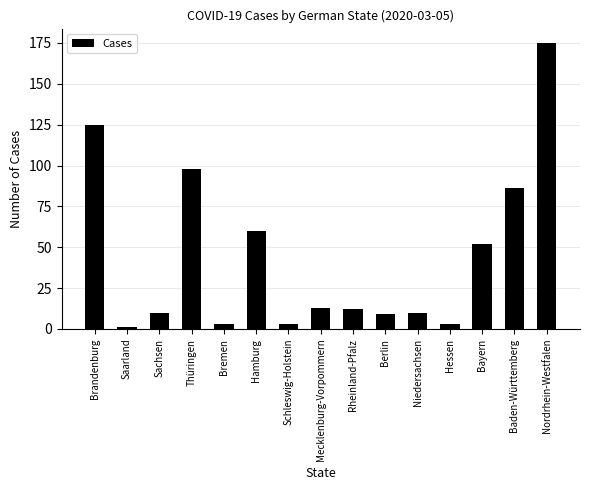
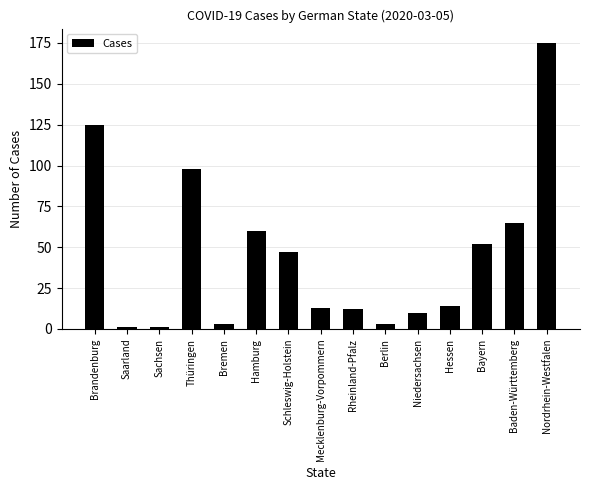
  {
    "Brandenburg": 125,
-   "Sachsen": 10,
+   "Sachsen": 1,
    "Thüringen": 98,
    "Bremen": 3,
    "Hamburg": 60,
-   "Schleswig-Holstein": 3,
+   "Schleswig-Holstein": 47,
    "Mecklenburg-Vorpommern": 13,
    "Rheinland-Pfalz": 12,
-   "Berlin": 9,
+   "Berlin": 3,
    "Niedersachsen": 10,
-   "Hessen": 3,
+   "Hessen": 14,
    "Bayern": 52,
-   "Baden-Württemberg": 86,
+   "Baden-Württemberg": 65,
    "Nordrhein-Westfalen": 175
  }
